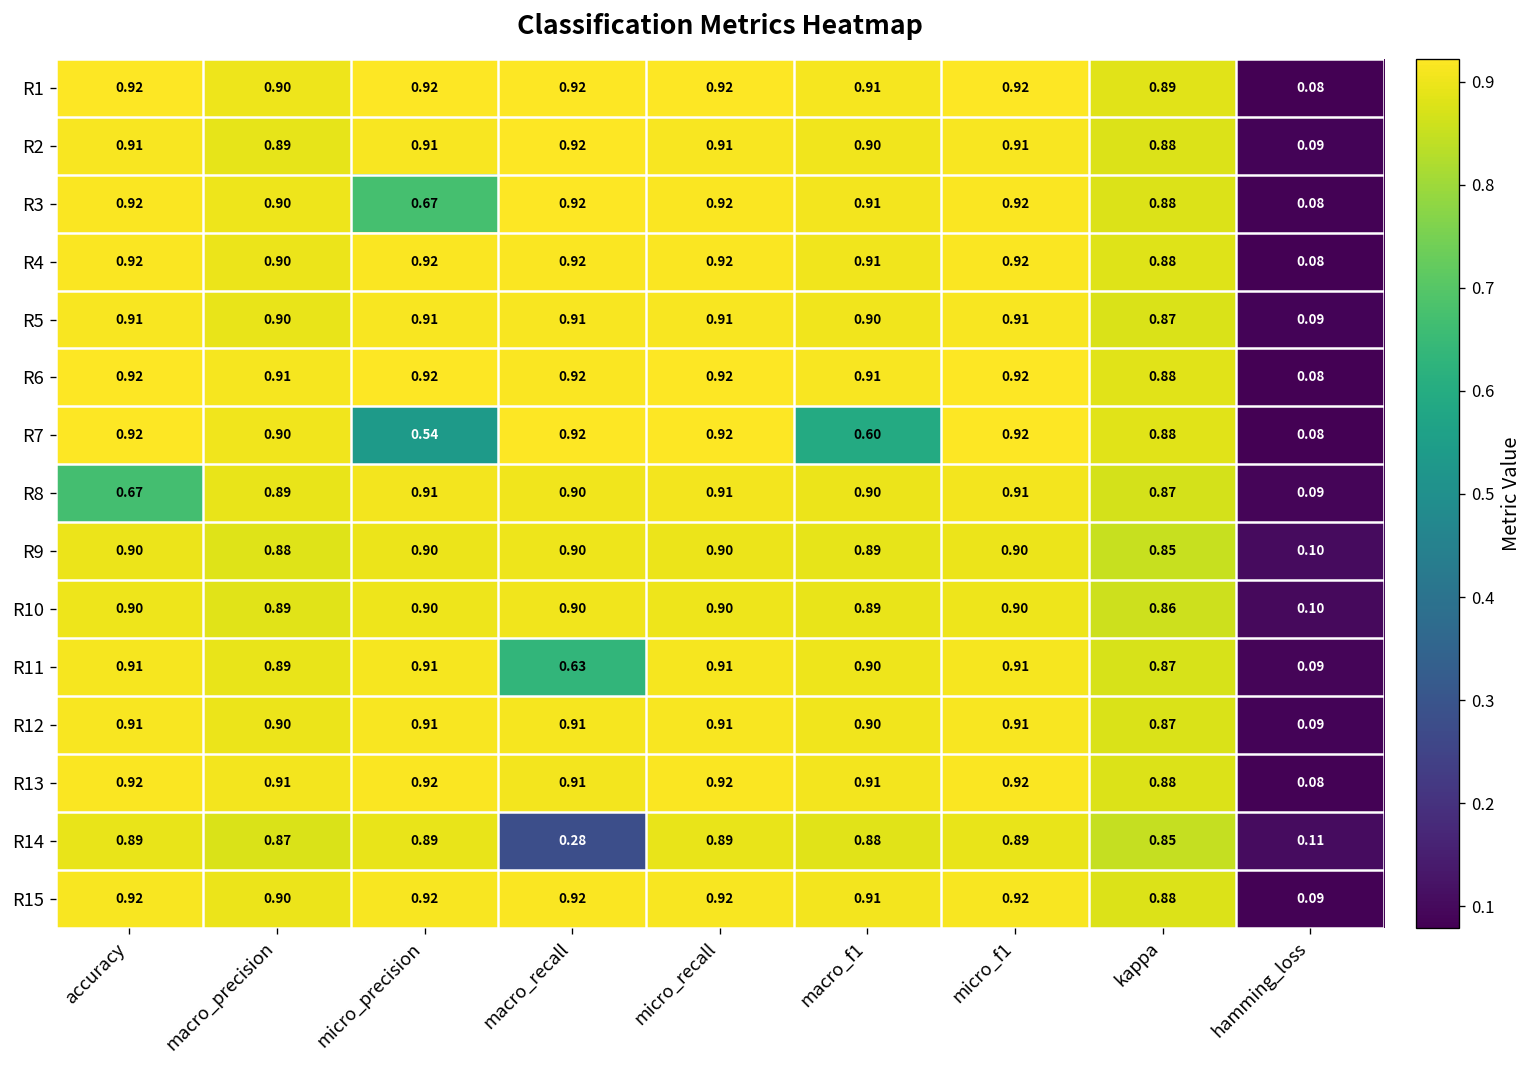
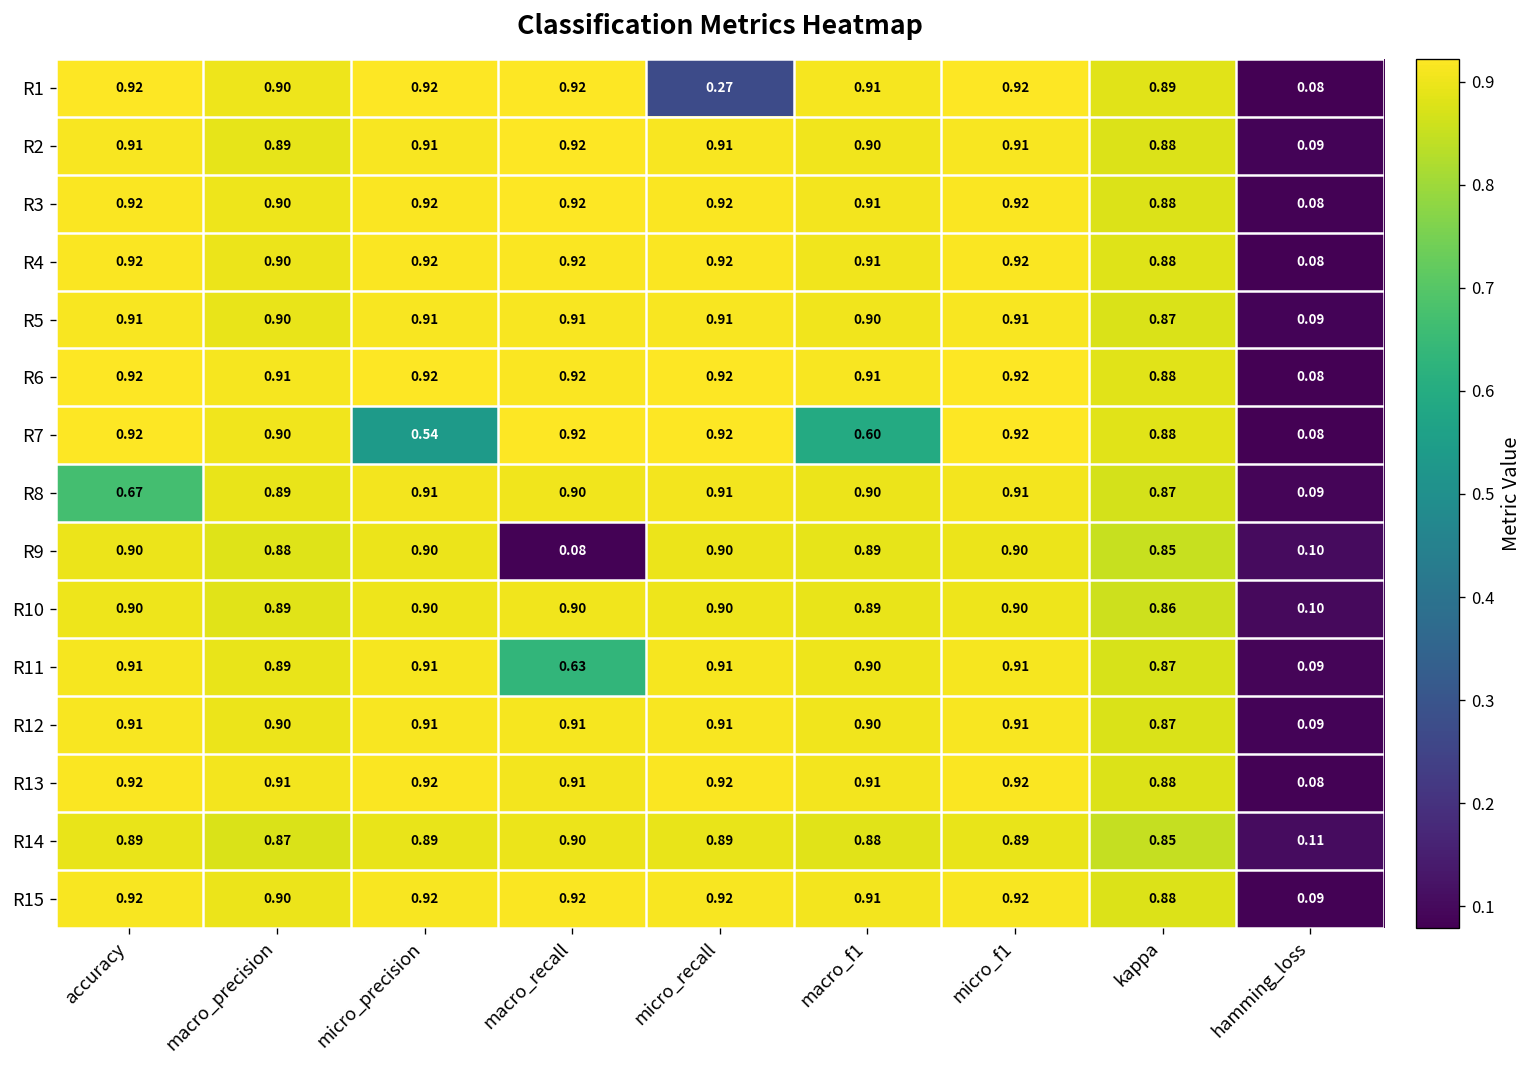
  {
    "R1": {
      "accuracy": 0.92,
      "macro_precision": 0.90,
      "micro_precision": 0.92,
      "macro_recall": 0.92,
-     "micro_recall": 0.92,
+     "micro_recall": 0.27,
      "macro_f1": 0.91,
      "micro_f1": 0.92,
      "kappa": 0.89,
      "hamming_loss": 0.08
    },
    "R2": {
      "accuracy": 0.91,
      "macro_precision": 0.89,
      "micro_precision": 0.91,
      "macro_recall": 0.92,
      "micro_recall": 0.91,
      "macro_f1": 0.90,
      "micro_f1": 0.91,
      "kappa": 0.88,
      "hamming_loss": 0.09
    },
    "R3": {
      "accuracy": 0.92,
      "macro_precision": 0.90,
-     "micro_precision": 0.67,
+     "micro_precision": 0.92,
      "macro_recall": 0.92,
      "micro_recall": 0.92,
      "macro_f1": 0.91,
      "micro_f1": 0.92,
      "kappa": 0.88,
      "hamming_loss": 0.08
    },
    "R4": {
      "accuracy": 0.92,
      "macro_precision": 0.90,
      "micro_precision": 0.92,
      "macro_recall": 0.92,
      "micro_recall": 0.92,
      "macro_f1": 0.91,
      "micro_f1": 0.92,
      "kappa": 0.88,
      "hamming_loss": 0.08
    },
    "R5": {
      "accuracy": 0.91,
      "macro_precision": 0.90,
      "micro_precision": 0.91,
      "macro_recall": 0.91,
      "micro_recall": 0.91,
      "macro_f1": 0.90,
      "micro_f1": 0.91,
      "kappa": 0.87,
      "hamming_loss": 0.09
    },
    "R6": {
      "accuracy": 0.92,
      "macro_precision": 0.91,
      "micro_precision": 0.92,
      "macro_recall": 0.92,
      "micro_recall": 0.92,
      "macro_f1": 0.91,
      "micro_f1": 0.92,
      "kappa": 0.88,
      "hamming_loss": 0.08
    },
    "R7": {
      "accuracy": 0.92,
      "macro_precision": 0.90,
      "micro_precision": 0.54,
      "macro_recall": 0.92,
      "micro_recall": 0.92,
      "macro_f1": 0.60,
      "micro_f1": 0.92,
      "kappa": 0.88,
      "hamming_loss": 0.08
    },
    "R8": {
      "accuracy": 0.67,
      "macro_precision": 0.89,
      "micro_precision": 0.91,
      "macro_recall": 0.90,
      "micro_recall": 0.91,
      "macro_f1": 0.90,
      "micro_f1": 0.91,
      "kappa": 0.87,
      "hamming_loss": 0.09
    },
    "R9": {
      "accuracy": 0.90,
      "macro_precision": 0.88,
      "micro_precision": 0.90,
-     "macro_recall": 0.90,
+     "macro_recall": 0.08,
      "micro_recall": 0.90,
      "macro_f1": 0.89,
      "micro_f1": 0.90,
      "kappa": 0.85,
      "hamming_loss": 0.10
    },
    "R10": {
      "accuracy": 0.90,
      "macro_precision": 0.89,
      "micro_precision": 0.90,
      "macro_recall": 0.90,
      "micro_recall": 0.90,
      "macro_f1": 0.89,
      "micro_f1": 0.90,
      "kappa": 0.86,
      "hamming_loss": 0.10
    },
    "R11": {
      "accuracy": 0.91,
      "macro_precision": 0.89,
      "micro_precision": 0.91,
      "macro_recall": 0.63,
      "micro_recall": 0.91,
      "macro_f1": 0.90,
      "micro_f1": 0.91,
      "kappa": 0.87,
      "hamming_loss": 0.09
    },
    "R12": {
      "accuracy": 0.91,
      "macro_precision": 0.90,
      "micro_precision": 0.91,
      "macro_recall": 0.91,
      "micro_recall": 0.91,
      "macro_f1": 0.90,
      "micro_f1": 0.91,
      "kappa": 0.87,
      "hamming_loss": 0.09
    },
    "R13": {
      "accuracy": 0.92,
      "macro_precision": 0.91,
      "micro_precision": 0.92,
      "macro_recall": 0.91,
      "micro_recall": 0.92,
      "macro_f1": 0.91,
      "micro_f1": 0.92,
      "kappa": 0.88,
      "hamming_loss": 0.08
    },
    "R14": {
      "accuracy": 0.89,
      "macro_precision": 0.87,
      "micro_precision": 0.89,
-     "macro_recall": 0.28,
+     "macro_recall": 0.90,
      "micro_recall": 0.89,
      "macro_f1": 0.88,
      "micro_f1": 0.89,
      "kappa": 0.85,
      "hamming_loss": 0.11
    },
    "R15": {
      "accuracy": 0.92,
      "macro_precision": 0.90,
      "micro_precision": 0.92,
      "macro_recall": 0.92,
      "micro_recall": 0.92,
      "macro_f1": 0.91,
      "micro_f1": 0.92,
      "kappa": 0.88,
      "hamming_loss": 0.09
    }
  }
